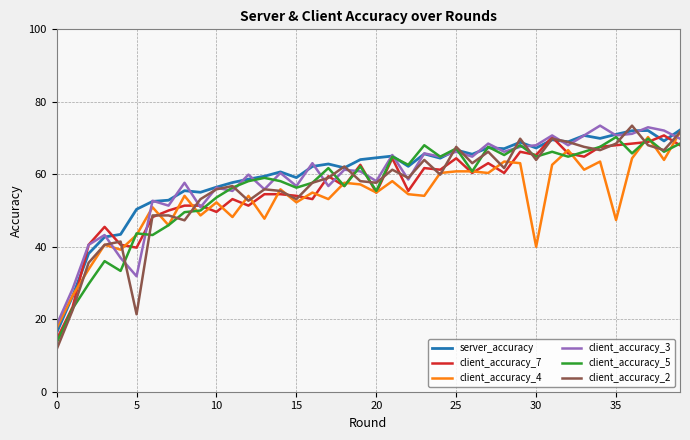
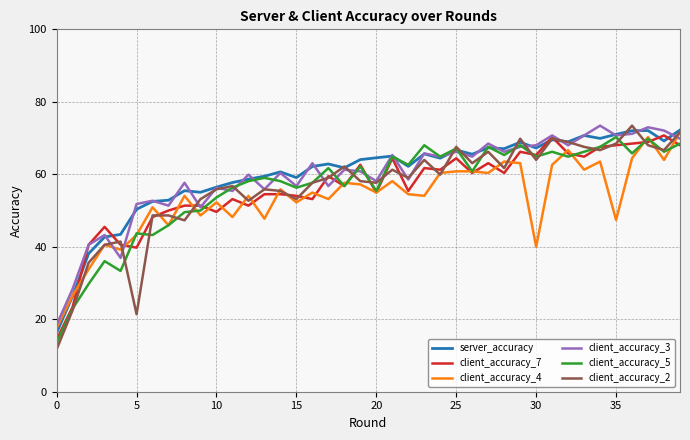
  {
    "server_accuracy": {
      "0": 16,
      "5": 50,
      "15": 59,
      "20": 65,
      "30": 67
    },
    "client_accuracy_7": {
      "0": 14,
      "5": 40,
      "10": 50,
      "15": 54,
      "25": 64
    },
    "client_accuracy_4": {
      "0": 18,
      "10": 52,
      "15": 52,
      "25": 61,
      "30": 40,
      "35": 47
    },
    "client_accuracy_3": {
      "0": 18,
-     "5": 32,
+     "5": 52,
      "30": 68
    },
    "client_accuracy_5": {
      "0": 14,
      "10": 54
    },
    "client_accuracy_2": {
      "0": 12,
      "5": 21,
      "15": 53,
      "30": 64
    }
  }
